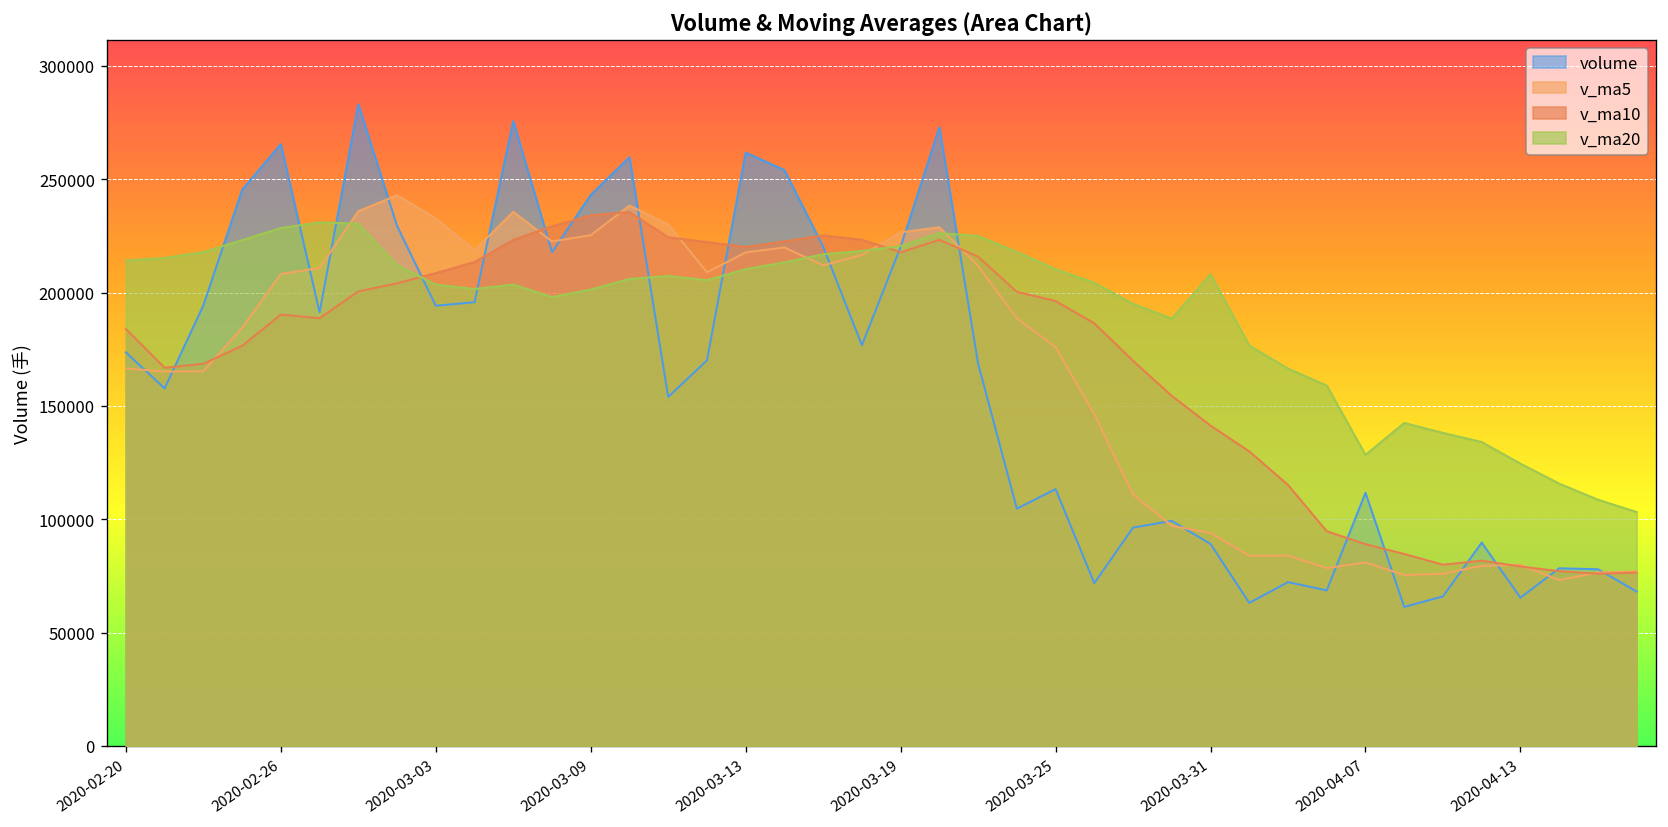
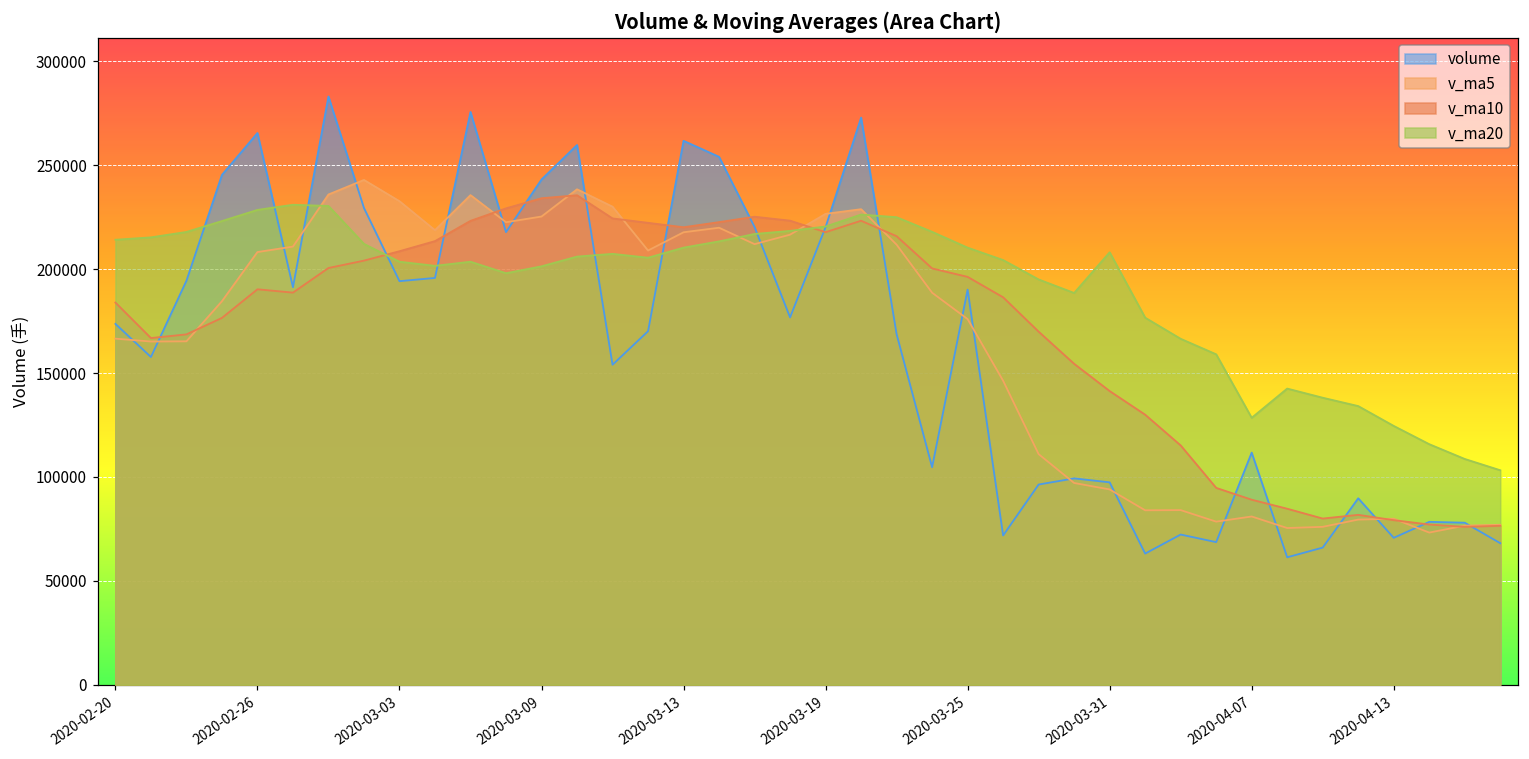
  {
    "volume": {
      "2020-02-20": 174000,
      "2020-02-26": 265000,
      "2020-03-03": 194000,
      "2020-03-09": 243000,
      "2020-03-13": 262000,
-     "2020-03-25": 113000,
-     "2020-03-31": 89000,
+     "2020-03-25": 190000,
+     "2020-03-31": 97000,
      "2020-04-07": 112000,
-     "2020-04-13": 65000
+     "2020-04-13": 71000
    },
    "v_ma20": {
      "2020-02-20": 214000,
      "2020-02-26": 228000,
      "2020-03-03": 204000,
      "2020-03-09": 201000,
      "2020-03-13": 210000,
      "2020-03-25": 210000,
      "2020-03-31": 208000,
      "2020-04-07": 128000,
      "2020-04-13": 125000
    }
  }
